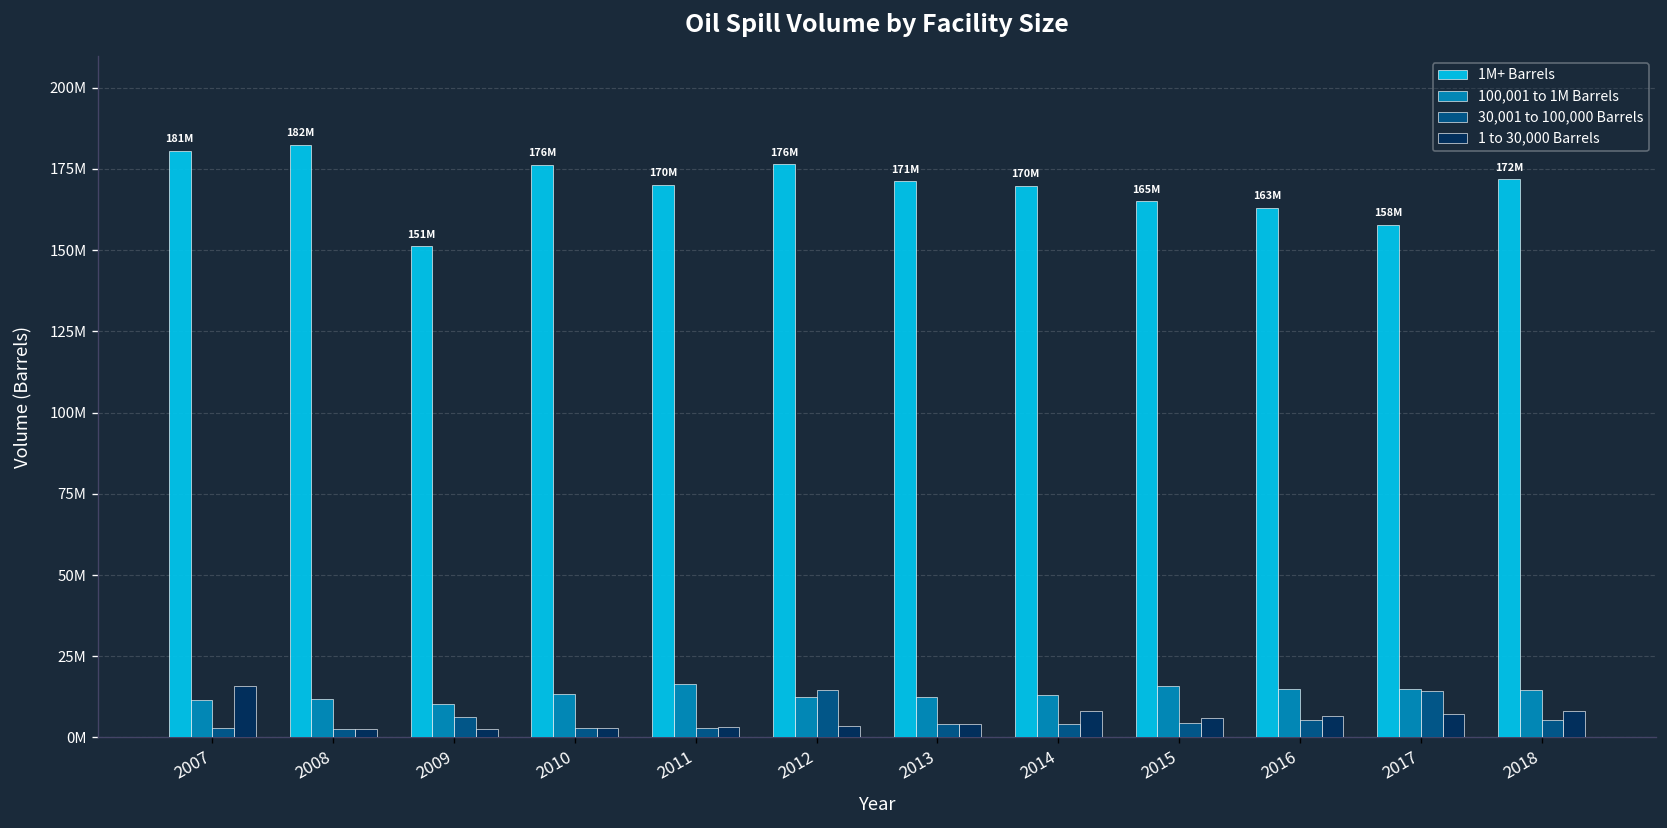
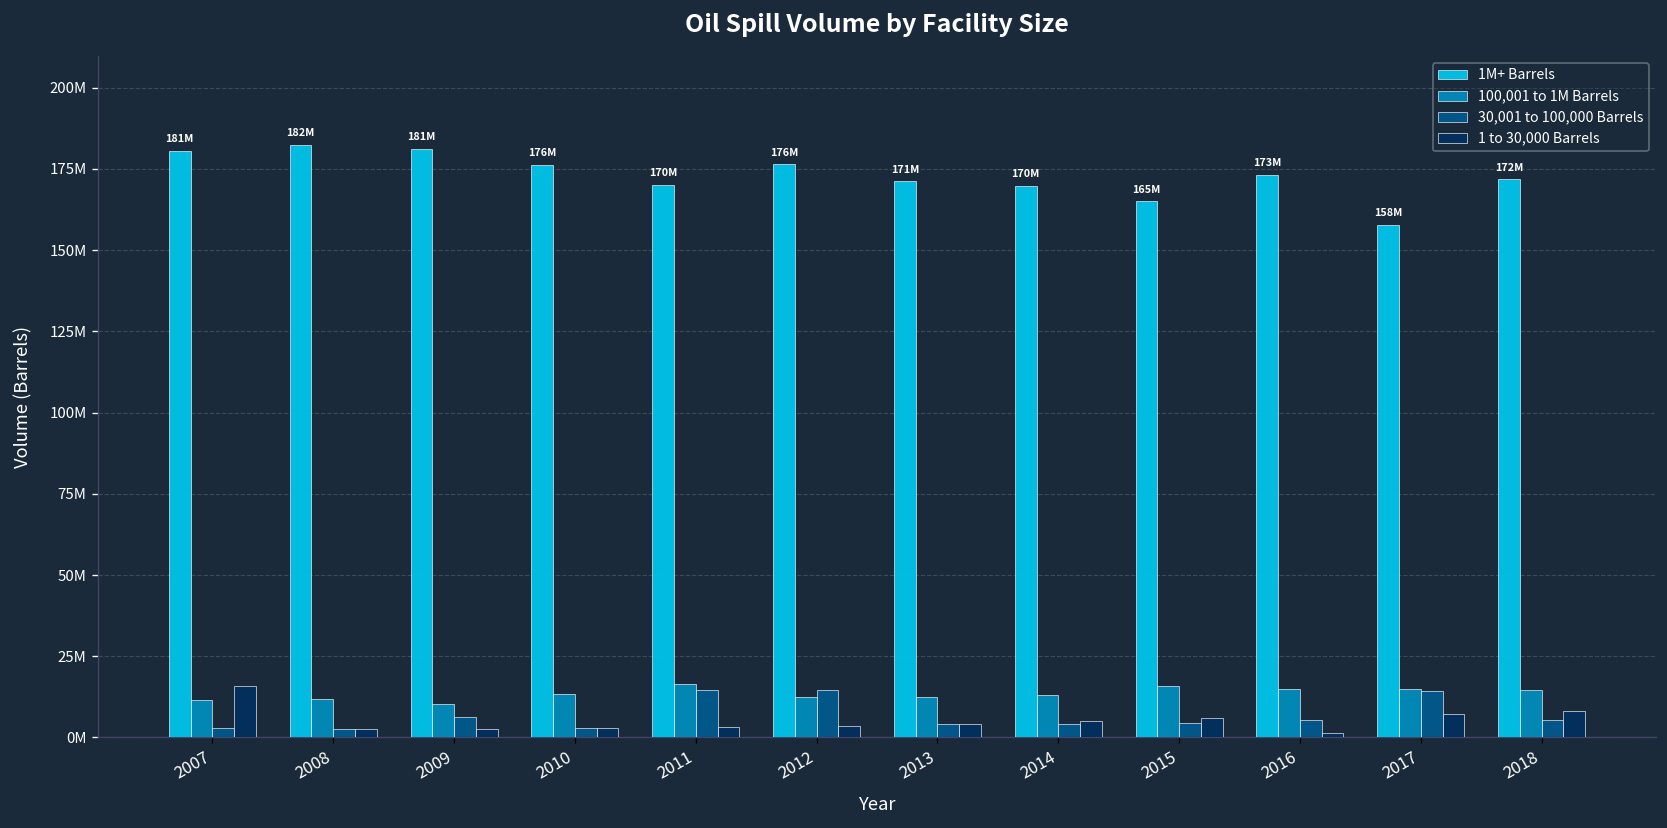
  {
    "1M+ Barrels": {
      "2007": "181M",
      "2008": "182M",
-     "2009": "151M",
+     "2009": "181M",
      "2010": "176M",
      "2011": "170M",
      "2012": "176M",
      "2013": "171M",
      "2014": "170M",
      "2015": "165M",
-     "2016": "163M",
+     "2016": "173M",
      "2017": "158M",
      "2018": "172M"
    },
    "100,001 to 1M Barrels": {
      "2007": "12000000",
      "2008": "12000000",
      "2009": "10000000",
      "2010": "13000000",
      "2011": "16000000",
      "2012": "12000000",
      "2013": "12000000",
      "2014": "13000000",
      "2015": "16000000",
      "2016": "15000000",
      "2017": "15000000",
      "2018": "15000000"
    },
    "30,001 to 100,000 Barrels": {
      "2007": "3000000",
      "2008": "3000000",
      "2009": "6000000",
      "2010": "3000000",
-     "2011": "3000000",
+     "2011": "14000000",
      "2012": "14000000",
      "2013": "4000000",
      "2014": "4000000",
      "2015": "4000000",
      "2016": "5000000",
      "2017": "14000000",
      "2018": "5000000"
    },
    "1 to 30,000 Barrels": {
      "2007": "16000000",
      "2008": "3000000",
      "2009": "3000000",
      "2010": "3000000",
      "2011": "3000000",
      "2012": "4000000",
      "2013": "4000000",
-     "2014": "8000000",
+     "2014": "5000000",
      "2015": "6000000",
-     "2016": "7000000",
+     "2016": "1000000",
      "2017": "7000000",
      "2018": "8000000"
    }
  }
